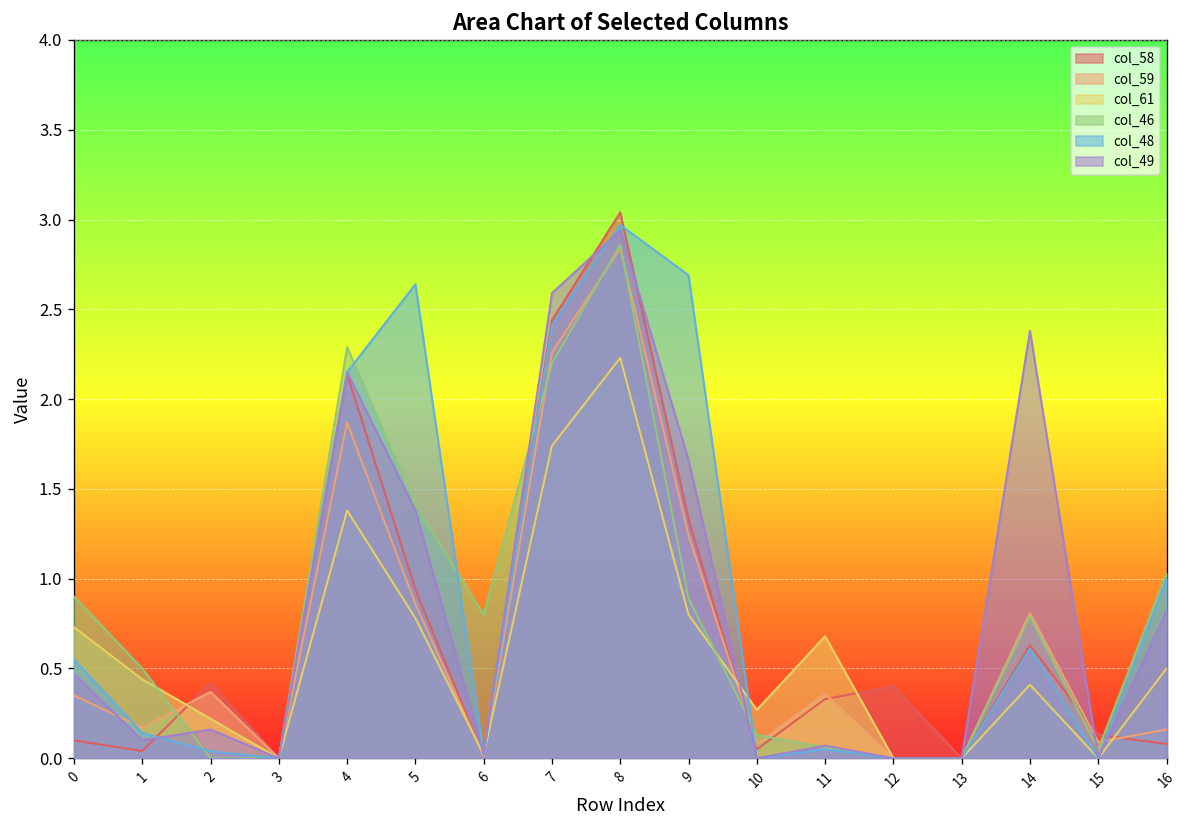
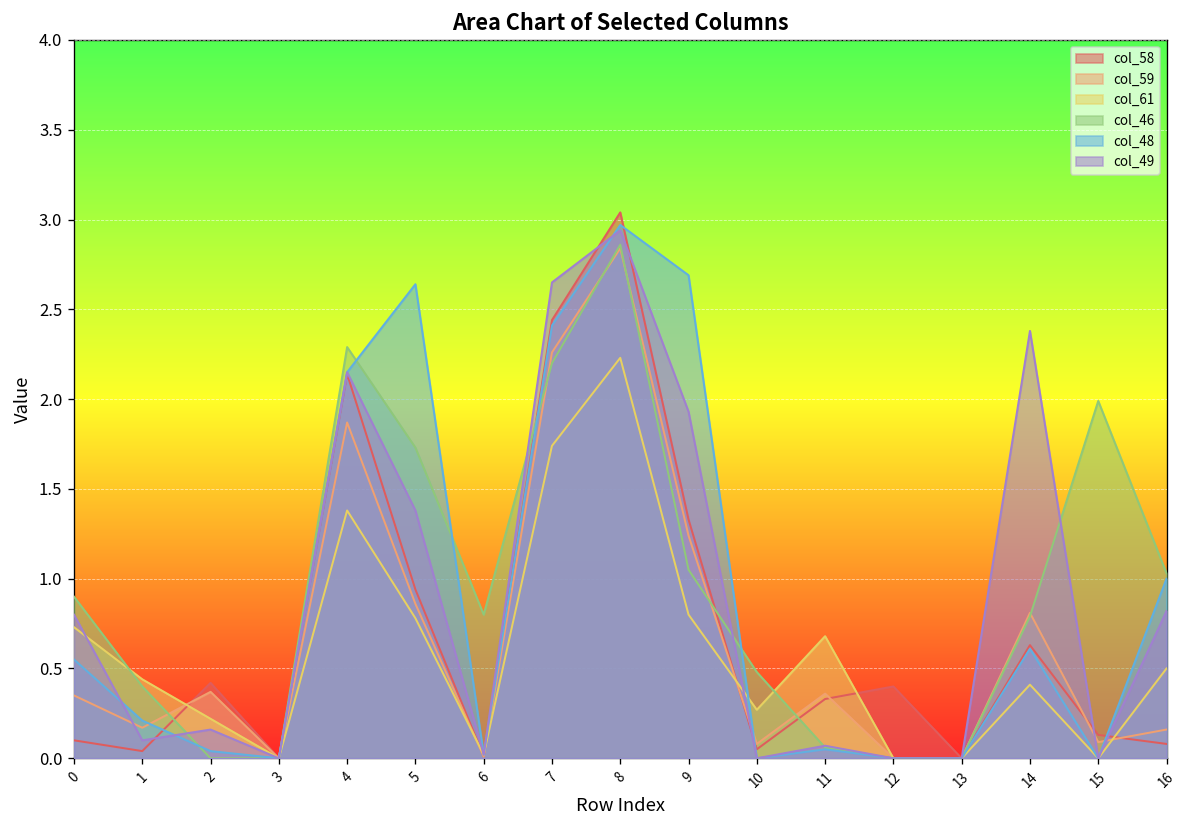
  {
    "col_46": {
      "0": 0.90,
-     "1": 0.5,
+     "1": 0.4,
      "2": 0.00,
      "4": 2.29,
-     "5": 1.41,
+     "5": 1.73,
      "6": 0.80,
      "7": 2.20,
      "8": 2.86,
-     "9": 0.89,
-     "10": 0.13,
+     "9": 1.05,
+     "10": 0.48,
      "14": 0.79,
-     "15": 0.05,
+     "15": 1.99,
      "16": 1.03
    },
    "col_48": {
      "0": 0.55,
-     "1": 0.14,
+     "1": 0.21,
      "2": 0.04,
      "5": 2.64,
      "7": 2.41,
      "8": 2.97,
      "9": 2.69,
      "14": 0.61,
      "16": 1.00
    },
    "col_49": {
-     "0": 0.47,
+     "0": 0.80,
      "1": 0.10,
      "2": 0.16,
      "5": 1.38,
-     "7": 2.59,
+     "7": 2.65,
      "8": 2.94,
-     "9": 1.66,
+     "9": 1.93,
      "14": 2.38,
      "16": 0.82
    }
  }
